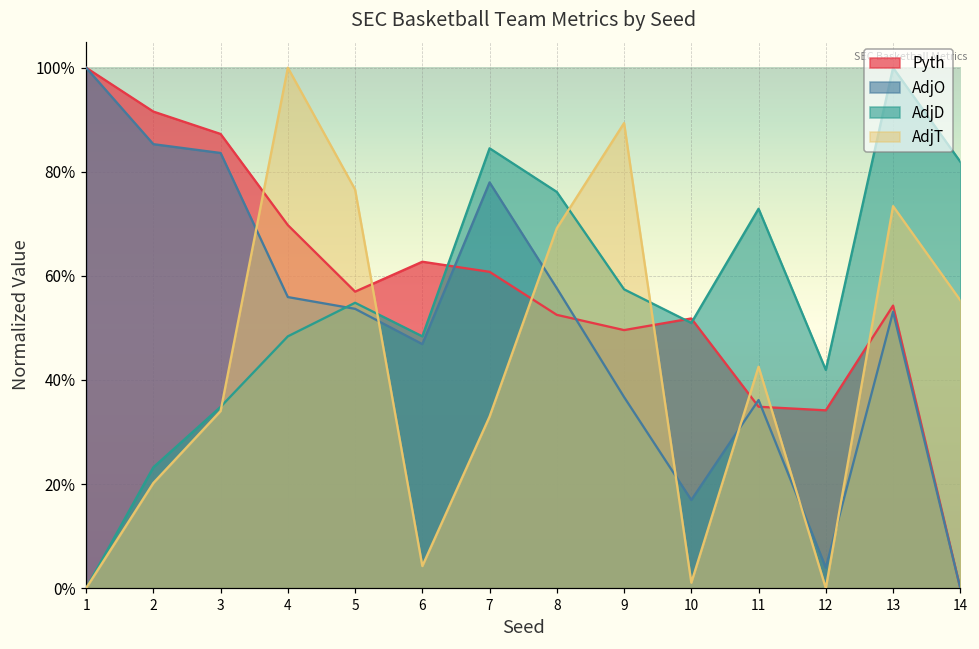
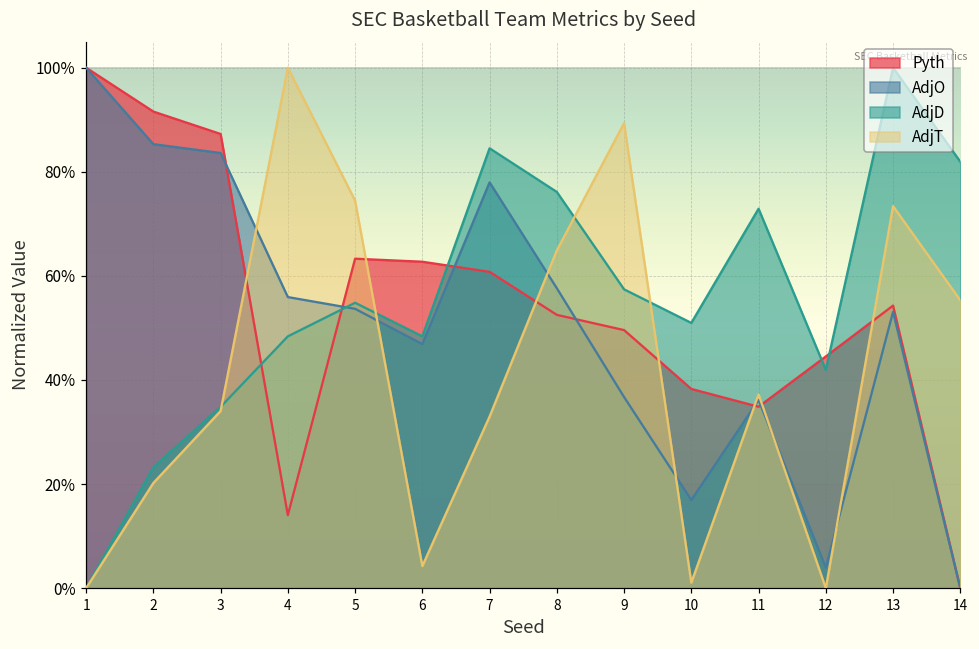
  {
    "Pyth": {
      "2": "92%",
      "3": "87%",
-     "4": "70%",
-     "5": "57%",
+     "4": "14%",
+     "5": "63%",
      "6": "63%",
      "7": "61%",
      "8": "53%",
      "9": "50%",
-     "10": "52%",
+     "10": "38%",
      "11": "35%",
-     "12": "34%",
+     "12": "45%",
      "13": "54%"
    },
    "AdjT": {
      "2": "20%",
      "3": "34%",
      "4": "100%",
-     "5": "77%",
+     "5": "74%",
      "6": "4%",
      "7": "33%",
-     "8": "69%",
+     "8": "65%",
      "9": "89%",
      "10": "1%",
-     "11": "43%",
+     "11": "37%",
      "12": "0%",
      "13": "73%",
      "14": "55%"
    }
  }
